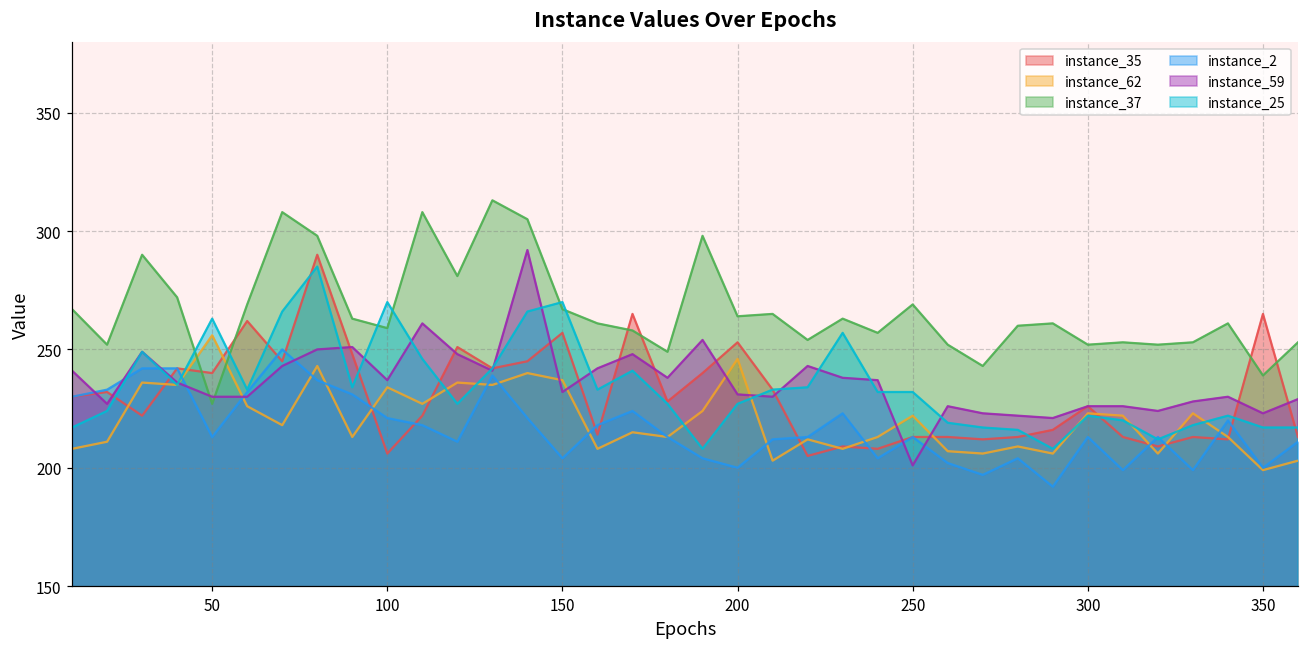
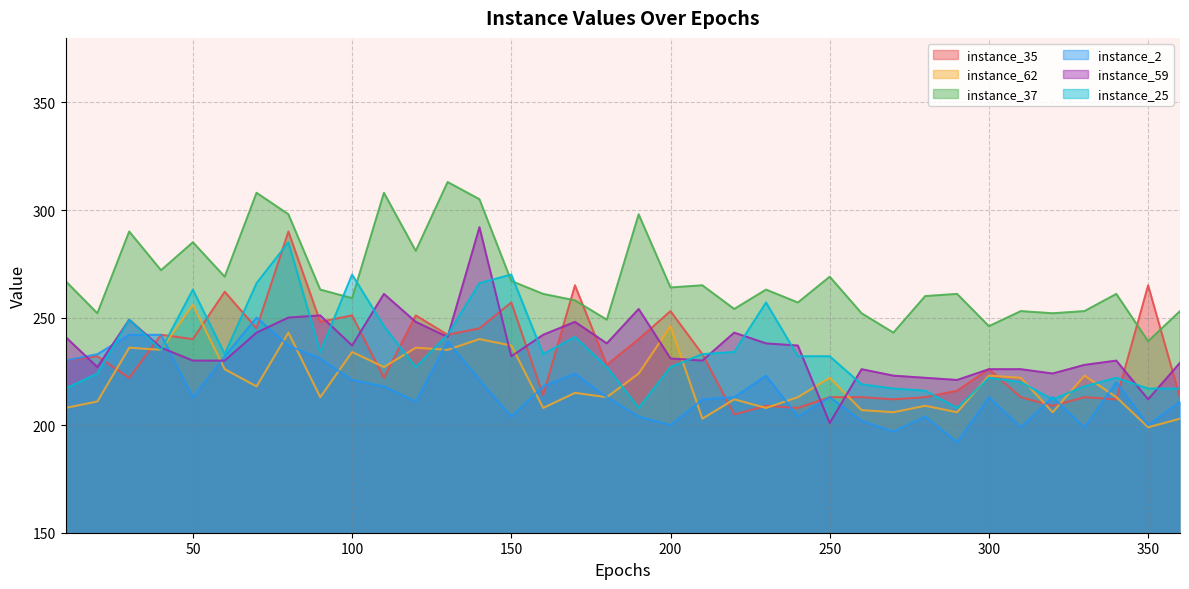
  {
    "instance_35": {
      "50": 240,
-     "100": 206,
+     "100": 251,
      "150": 257,
      "200": 253,
      "350": 265
    },
    "instance_62": {
      "50": 256,
      "100": 234,
      "150": 237,
      "200": 246,
      "250": 222
    },
    "instance_37": {
-     "50": 227,
+     "50": 285,
      "100": 259,
      "150": 267,
      "200": 264,
      "250": 269,
-     "300": 252,
+     "300": 246,
      "350": 239
    },
    "instance_59": {
      "50": 230,
      "100": 237,
      "150": 232,
      "200": 231,
      "250": 201,
-     "350": 223
+     "350": 212
    }
  }
